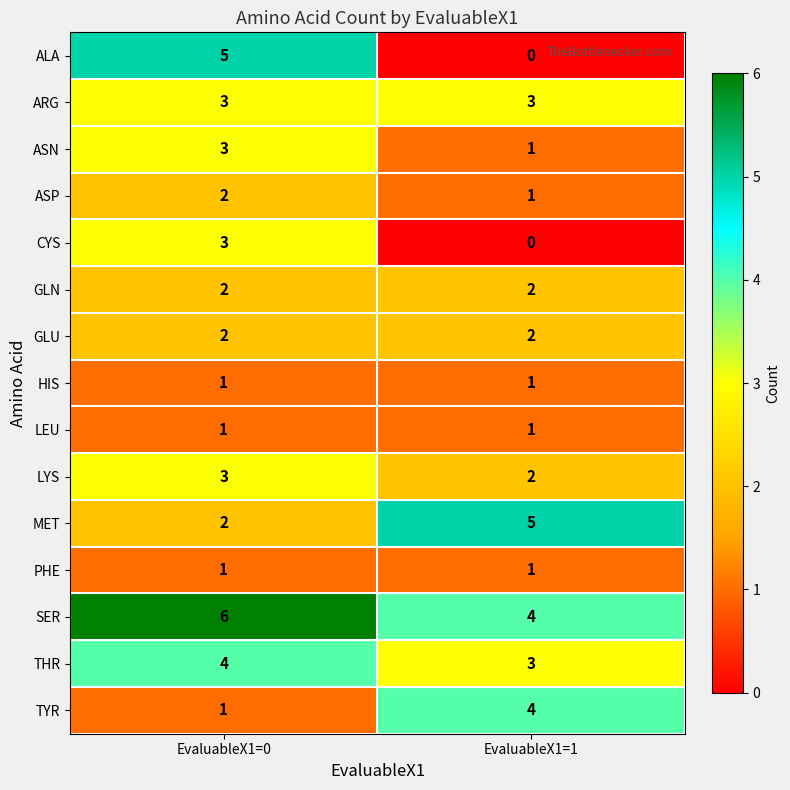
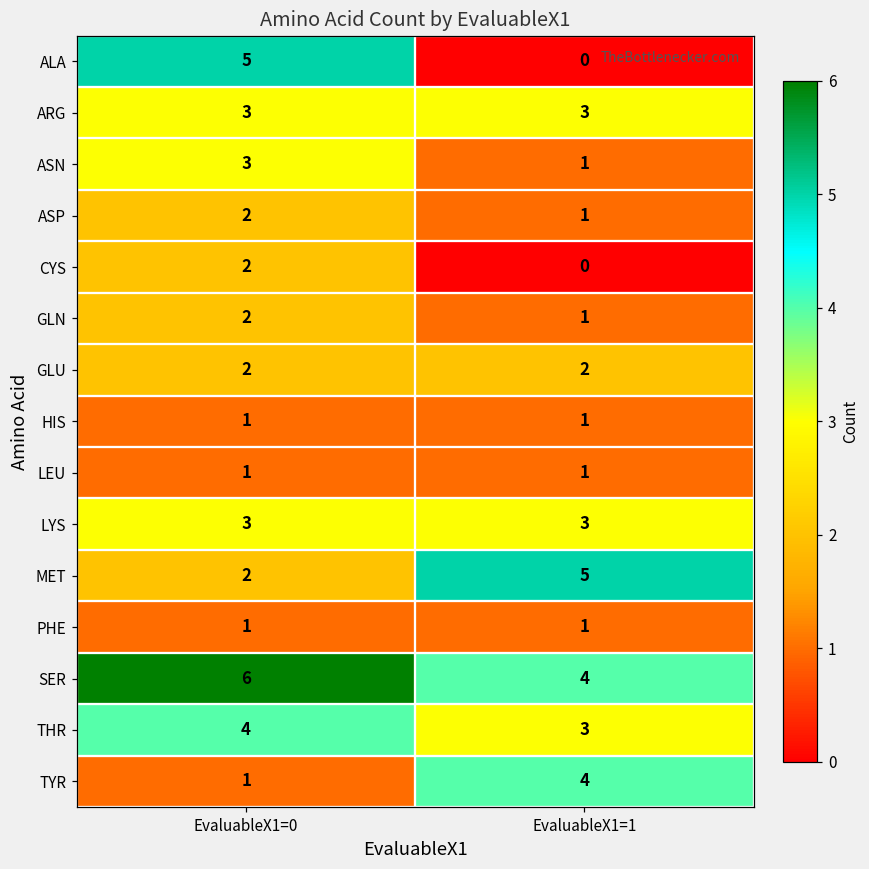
  {
    "ALA": {
      "EvaluableX1=0": 5
    },
    "ARG": {
      "EvaluableX1=0": 3,
      "EvaluableX1=1": 3
    },
    "ASN": {
      "EvaluableX1=0": 3,
      "EvaluableX1=1": 1
    },
    "ASP": {
      "EvaluableX1=0": 2,
      "EvaluableX1=1": 1
    },
    "CYS": {
-     "EvaluableX1=0": 3,
+     "EvaluableX1=0": 2,
      "EvaluableX1=1": 0
    },
    "GLN": {
      "EvaluableX1=0": 2,
-     "EvaluableX1=1": 2
+     "EvaluableX1=1": 1
    },
    "GLU": {
      "EvaluableX1=0": 2,
      "EvaluableX1=1": 2
    },
    "HIS": {
      "EvaluableX1=0": 1,
      "EvaluableX1=1": 1
    },
    "LEU": {
      "EvaluableX1=0": 1,
      "EvaluableX1=1": 1
    },
    "LYS": {
      "EvaluableX1=0": 3,
-     "EvaluableX1=1": 2
+     "EvaluableX1=1": 3
    },
    "MET": {
      "EvaluableX1=0": 2,
      "EvaluableX1=1": 5
    },
    "PHE": {
      "EvaluableX1=0": 1,
      "EvaluableX1=1": 1
    },
    "SER": {
      "EvaluableX1=0": 6,
      "EvaluableX1=1": 4
    },
    "THR": {
      "EvaluableX1=0": 4,
      "EvaluableX1=1": 3
    },
    "TYR": {
      "EvaluableX1=0": 1,
      "EvaluableX1=1": 4
    }
  }
